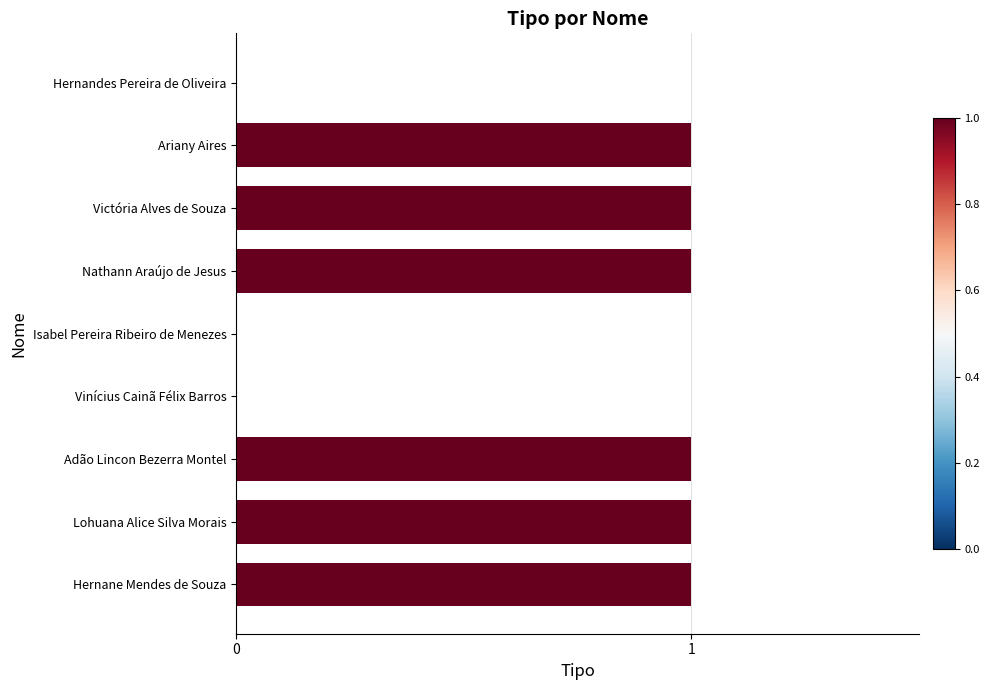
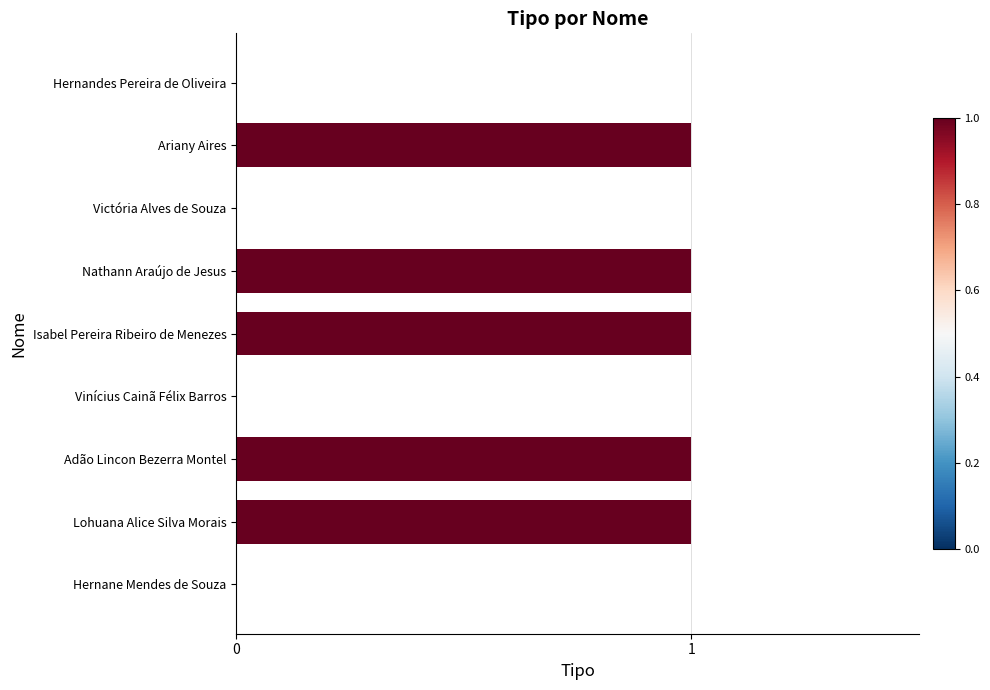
  {
    "Hernandes Pereira de Oliveira": 0,
    "Ariany Aires": 1,
-   "Victória Alves de Souza": 1,
+   "Victória Alves de Souza": 0,
    "Nathann Araújo de Jesus": 1,
-   "Isabel Pereira Ribeiro de Menezes": 0,
+   "Isabel Pereira Ribeiro de Menezes": 1,
    "Vinícius Cainã Félix Barros": 0,
    "Adão Lincon Bezerra Montel": 1,
    "Lohuana Alice Silva Morais": 1,
-   "Hernane Mendes de Souza": 1
+   "Hernane Mendes de Souza": 0
  }
